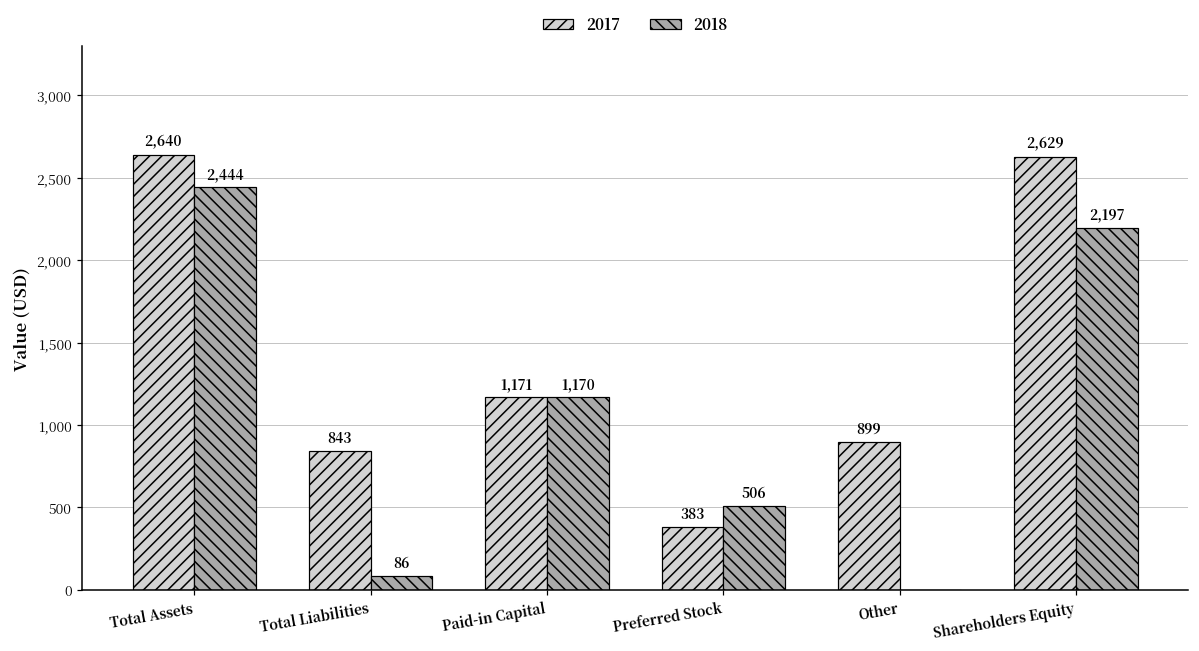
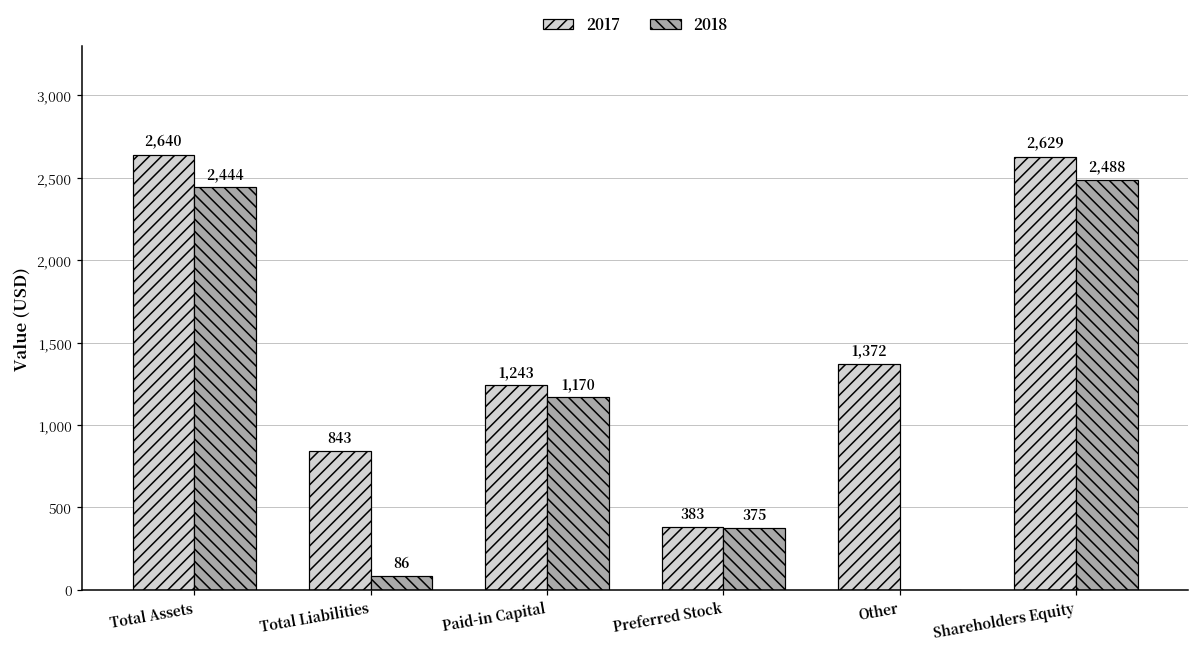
  {
    "2017": {
      "Total Assets": "2,640",
      "Total Liabilities": "843",
-     "Paid-in Capital": "1,171",
+     "Paid-in Capital": "1,243",
      "Preferred Stock": "383",
-     "Other": "899",
+     "Other": "1,372",
      "Shareholders Equity": "2,629"
    },
    "2018": {
      "Total Assets": "2,444",
      "Total Liabilities": "86",
      "Paid-in Capital": "1,170",
-     "Preferred Stock": "506",
-     "Shareholders Equity": "2,197"
+     "Preferred Stock": "375",
+     "Shareholders Equity": "2,488"
    }
  }
